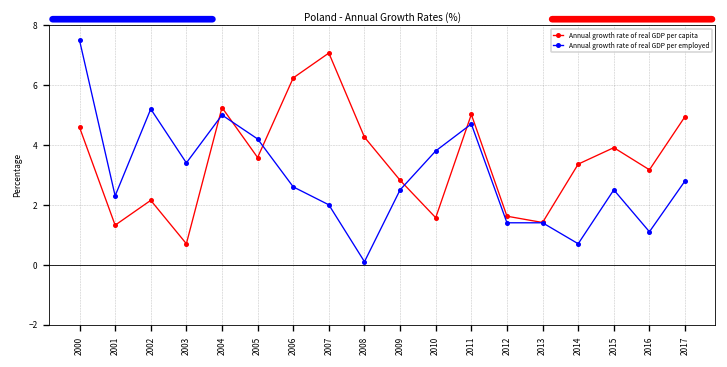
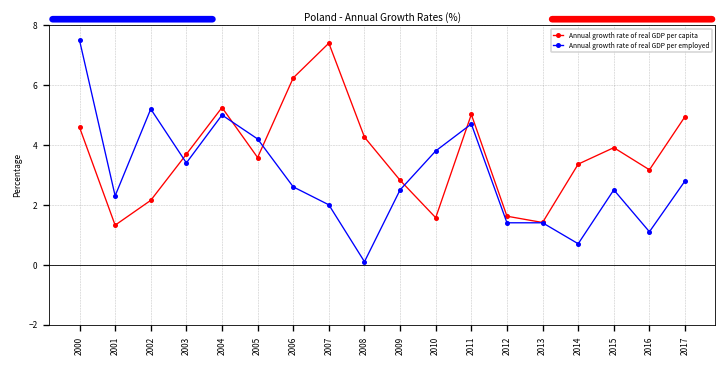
  {
    "Annual growth rate of real GDP per capita": {
      "2000": 4.6,
      "2001": 1.3,
      "2002": 2.2,
-     "2003": 0.7,
+     "2003": 3.7,
      "2004": 5.3,
      "2005": 3.6,
      "2006": 6.2,
-     "2007": 7.1,
+     "2007": 7.4,
      "2008": 4.3,
      "2009": 2.8,
      "2010": 1.6,
      "2011": 5.0,
      "2012": 1.6,
      "2014": 3.4,
      "2015": 3.9,
      "2016": 3.2,
      "2017": 5.0
    },
    "Annual growth rate of real GDP per employed": {
      "2000": 7.5,
      "2001": 2.3,
      "2002": 5.2,
      "2003": 3.4,
      "2004": 5.0,
      "2005": 4.2,
      "2006": 2.6,
      "2007": 2.0,
      "2008": 0.1,
      "2009": 2.5,
      "2010": 3.8,
      "2011": 4.7,
      "2012": 1.4,
      "2014": 0.7,
      "2015": 2.5,
      "2016": 1.1,
      "2017": 2.8
    }
  }
